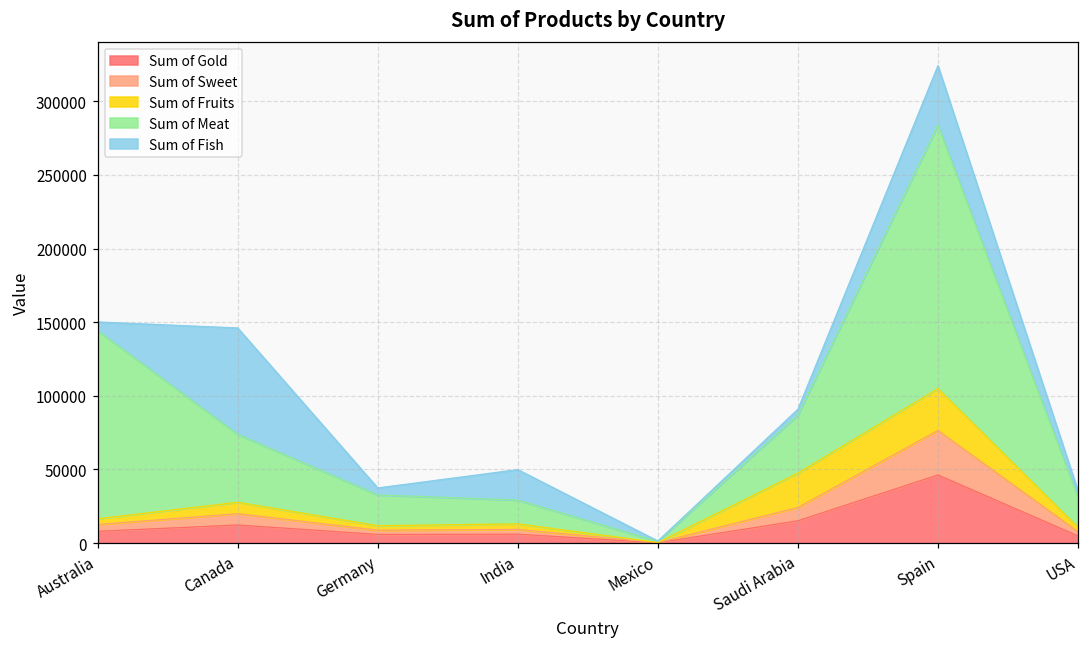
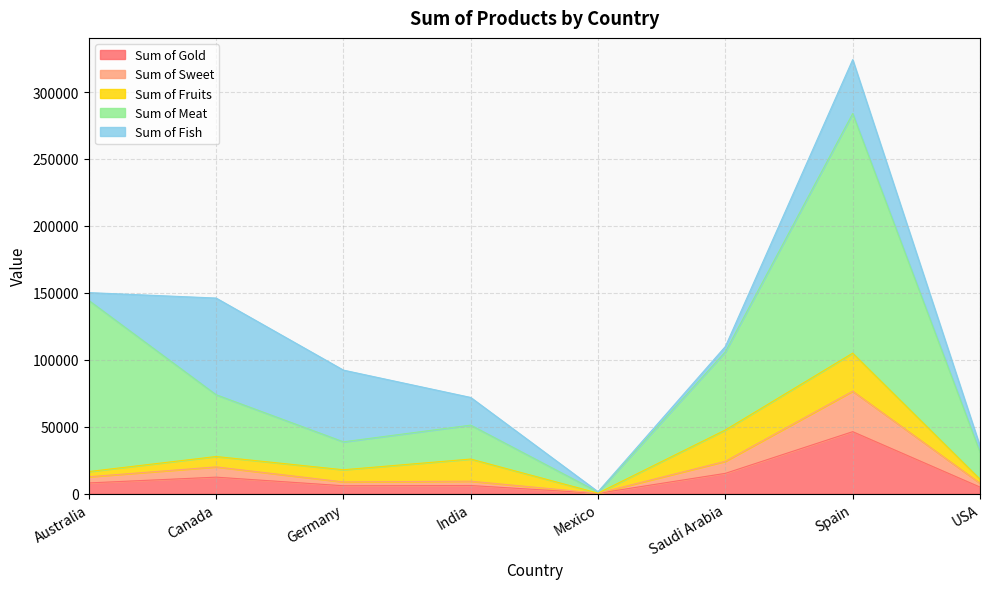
  {
    "Sum of Fruits": {
      "Australia": 4000,
      "Canada": 8000,
-     "Germany": 3000,
-     "India": 4000,
+     "Germany": 9000,
+     "India": 17000,
      "Saudi Arabia": 23000,
      "Spain": 28000,
      "USA": 3000
    },
    "Sum of Meat": {
      "Australia": 128000,
      "Canada": 46000,
      "Germany": 21000,
-     "India": 16000,
-     "Saudi Arabia": 39000,
+     "India": 25000,
+     "Saudi Arabia": 58000,
      "Spain": 179000,
      "USA": 20000
    },
    "Sum of Fish": {
      "Australia": 6000,
      "Canada": 72000,
-     "Germany": 5000,
+     "Germany": 54000,
      "India": 21000,
      "Saudi Arabia": 4000,
      "Spain": 40000,
      "USA": 4000
    }
  }
